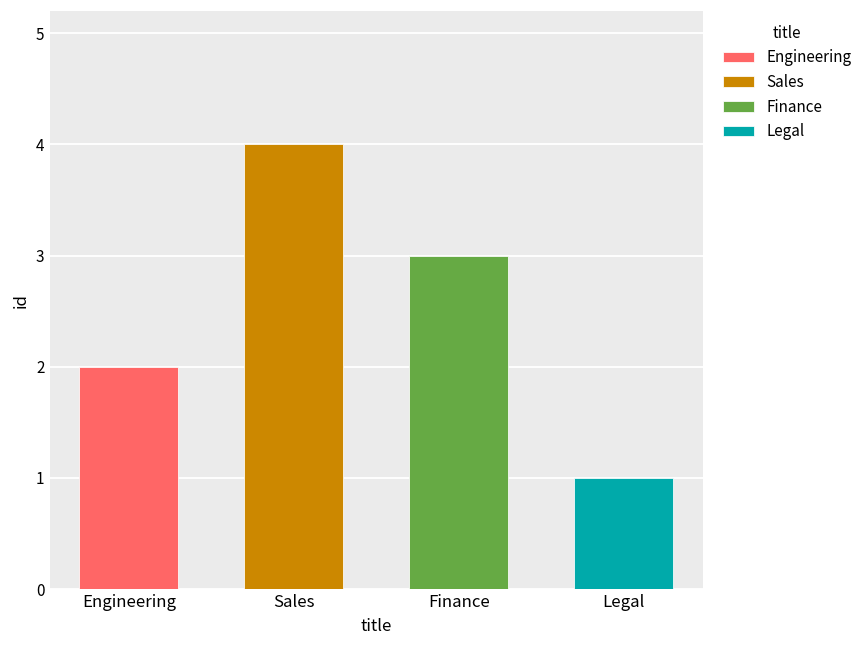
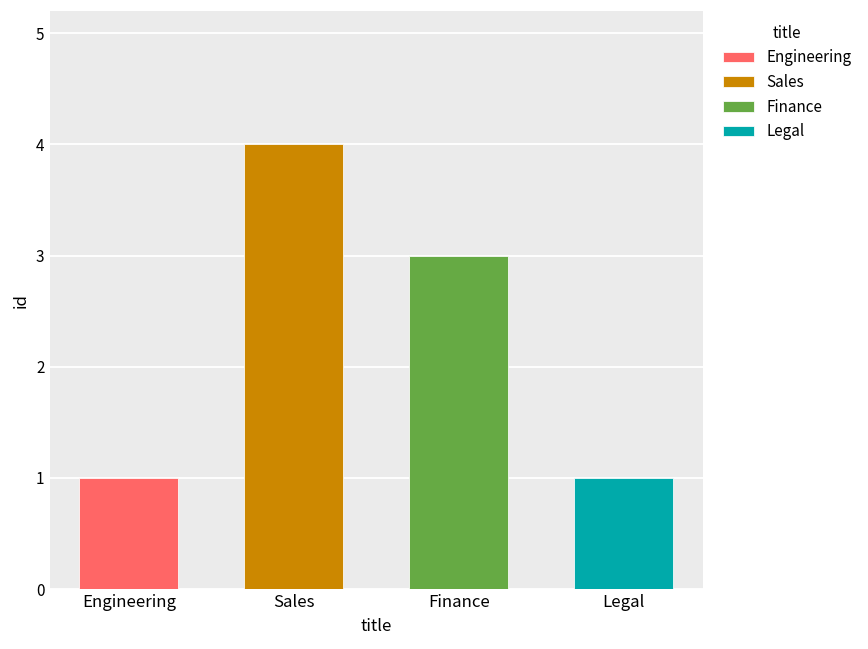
  {
-   "Engineering": 2,
+   "Engineering": 1,
    "Sales": 4,
    "Finance": 3,
    "Legal": 1
  }
